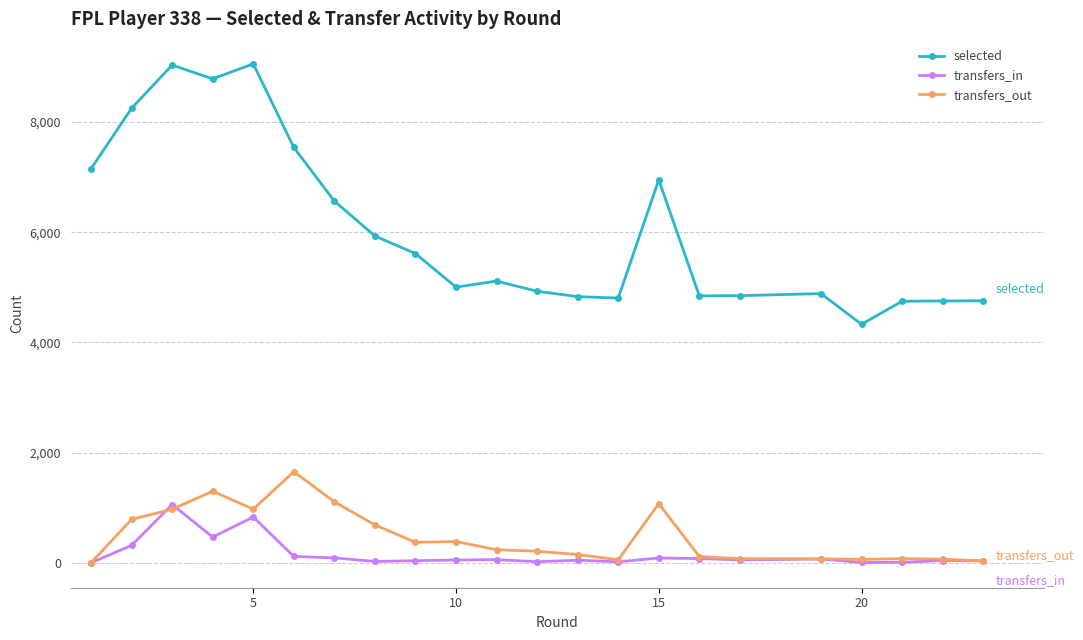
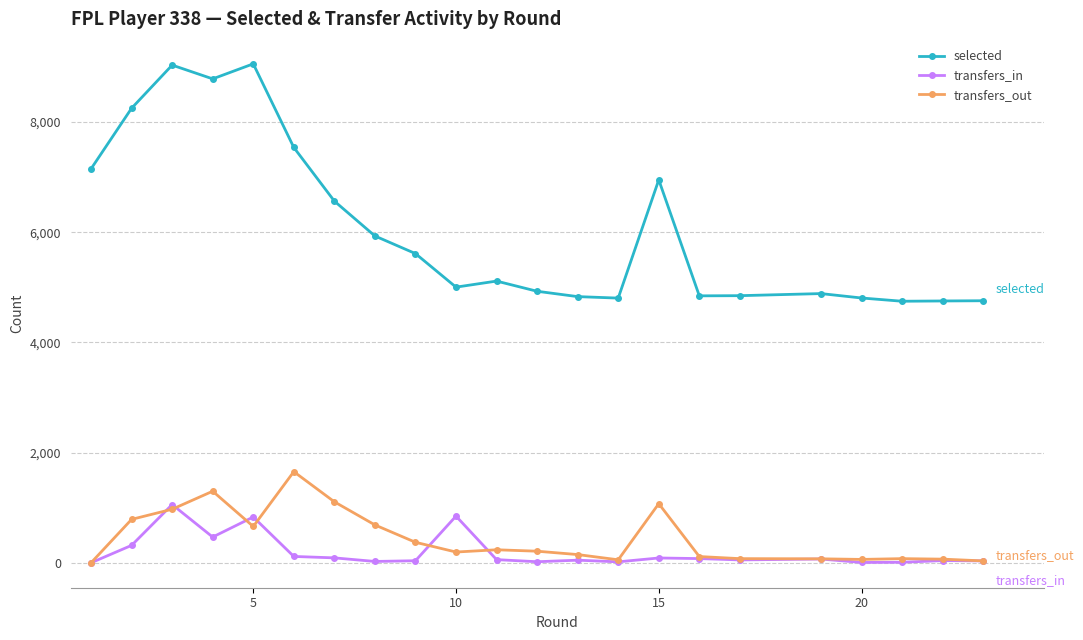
  {
    "selected": {
      "5": "9,100",
      "10": "5,000",
      "15": "7,000",
-     "20": "4,300"
+     "20": "4,800"
    },
    "transfers_in": {
      "5": "800",
-     "10": "100",
+     "10": "800",
      "15": "100",
      "20": "0"
    },
    "transfers_out": {
-     "5": "1,000",
-     "10": "400",
+     "5": "700",
+     "10": "200",
      "15": "1,100",
      "20": "100"
    }
  }
